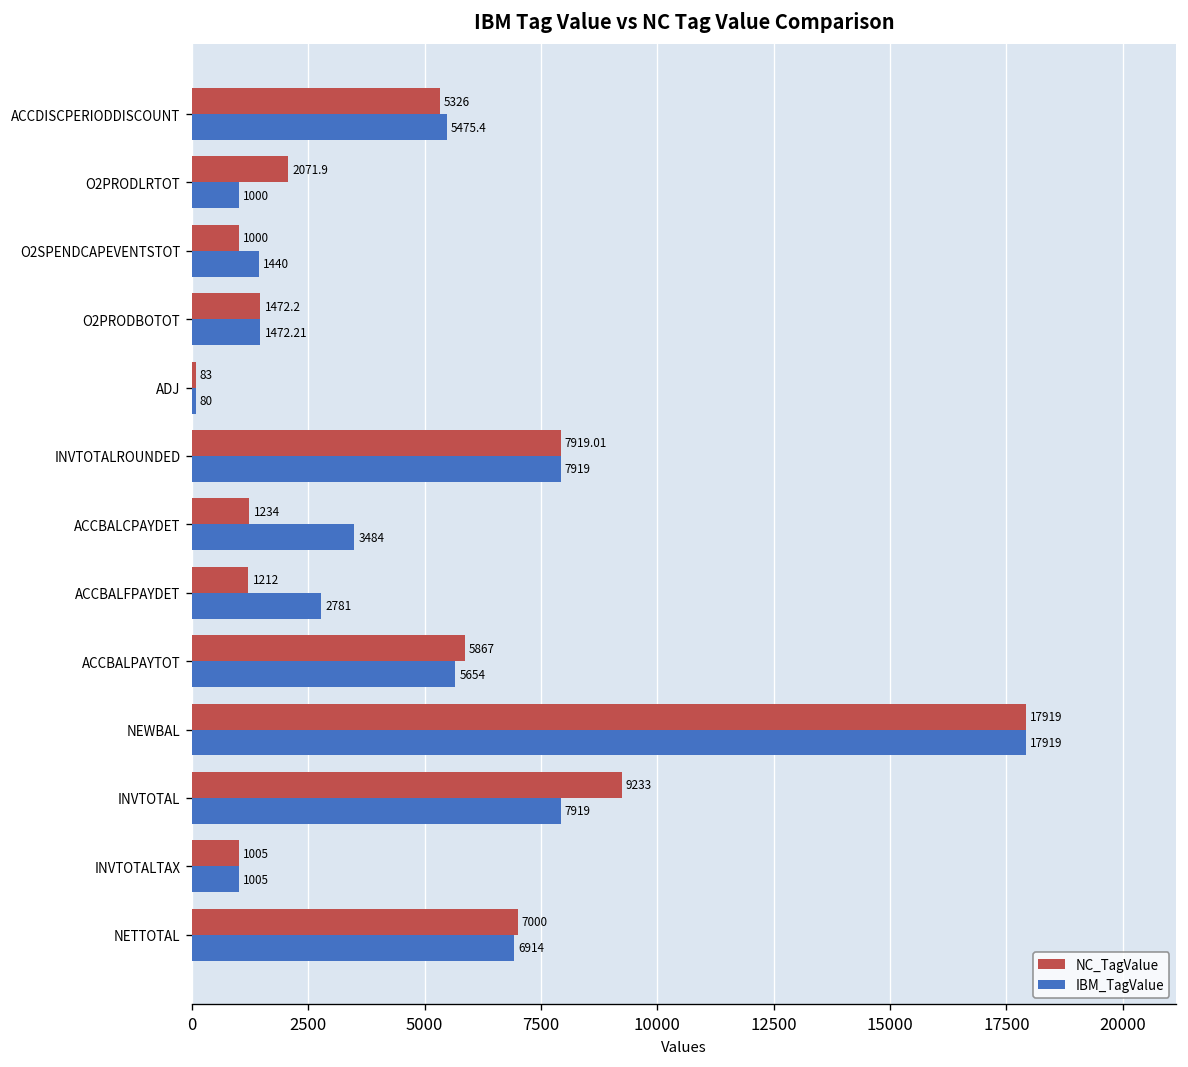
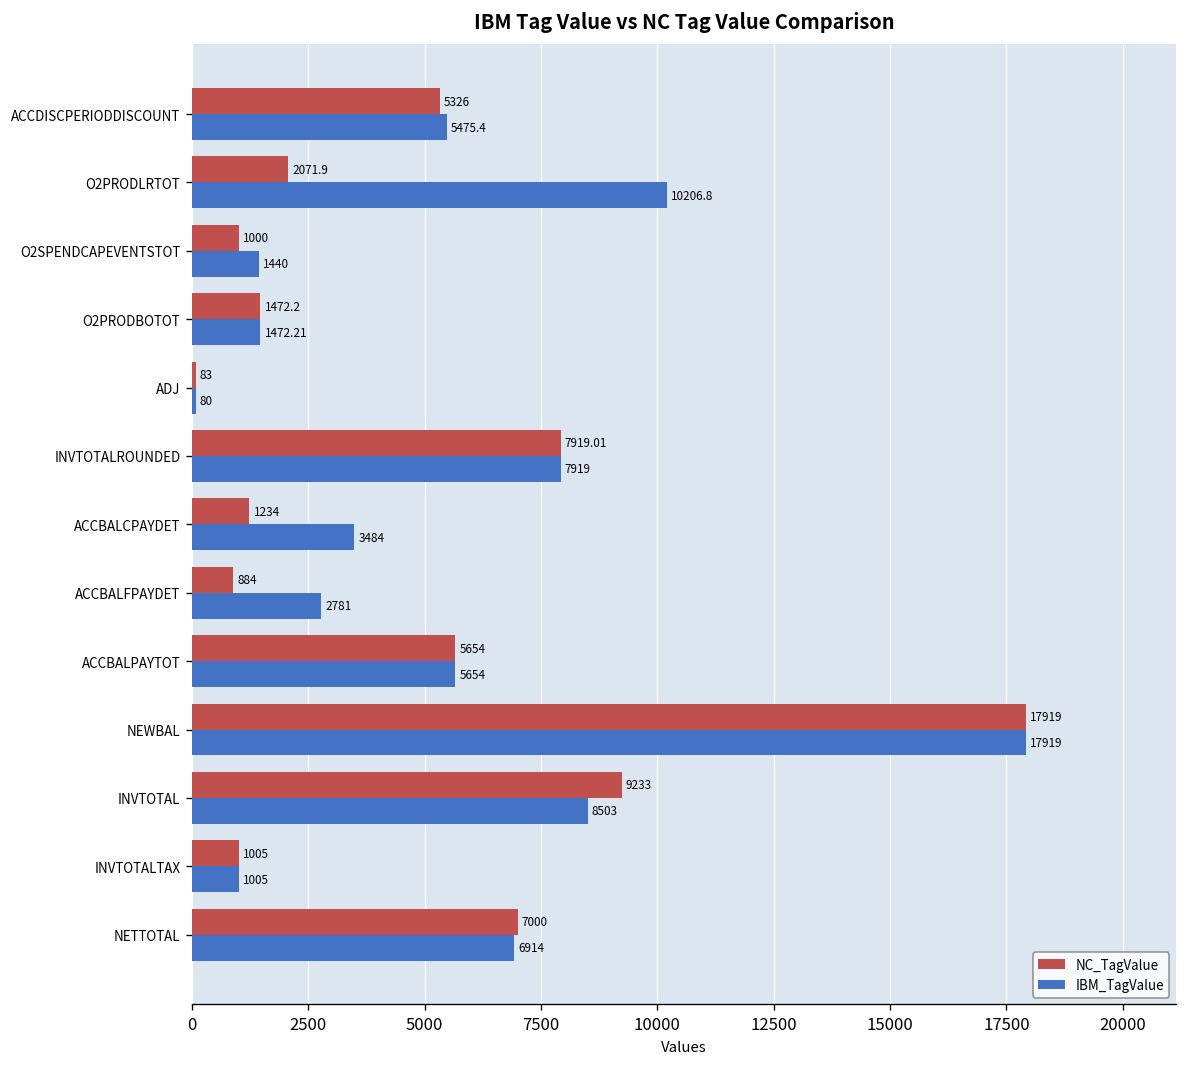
  {
    "NC_TagValue": {
      "ACCDISCPERIODDISCOUNT": 5326,
      "O2PRODLRTOT": 2071.9,
      "O2SPENDCAPEVENTSTOT": 1000,
      "O2PRODBOTOT": 1472.2,
      "ADJ": 83,
      "INVTOTALROUNDED": 7919.01,
      "ACCBALCPAYDET": 1234,
-     "ACCBALFPAYDET": 1212,
-     "ACCBALPAYTOT": 5867,
+     "ACCBALFPAYDET": 884,
+     "ACCBALPAYTOT": 5654,
      "NEWBAL": 17919,
      "INVTOTAL": 9233,
      "INVTOTALTAX": 1005,
      "NETTOTAL": 7000
    },
    "IBM_TagValue": {
      "ACCDISCPERIODDISCOUNT": 5475.4,
-     "O2PRODLRTOT": 1000,
+     "O2PRODLRTOT": 10206.8,
      "O2SPENDCAPEVENTSTOT": 1440,
      "O2PRODBOTOT": 1472.21,
      "ADJ": 80,
      "INVTOTALROUNDED": 7919,
      "ACCBALCPAYDET": 3484,
      "ACCBALFPAYDET": 2781,
      "ACCBALPAYTOT": 5654,
      "NEWBAL": 17919,
-     "INVTOTAL": 7919,
+     "INVTOTAL": 8503,
      "INVTOTALTAX": 1005,
      "NETTOTAL": 6914
    }
  }
